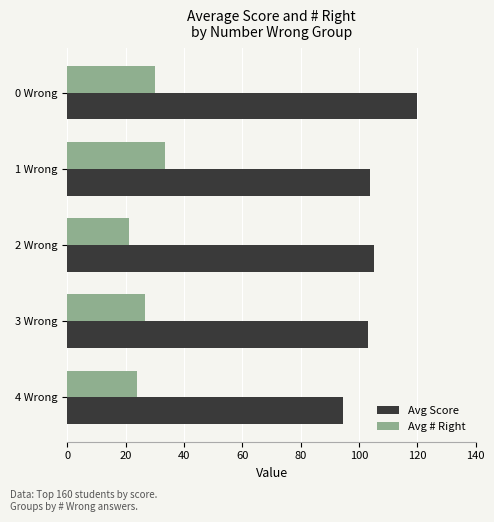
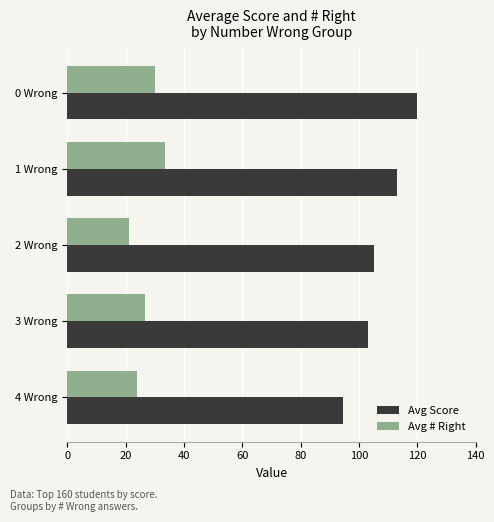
  {
    "Avg Score": {
      "0 Wrong": 120,
-     "1 Wrong": 104,
+     "1 Wrong": 113,
      "2 Wrong": 105,
      "3 Wrong": 103,
      "4 Wrong": 94
    },
    "Avg # Right": {
      "0 Wrong": 30,
      "1 Wrong": 34,
      "2 Wrong": 21,
      "3 Wrong": 27,
      "4 Wrong": 24
    }
  }
